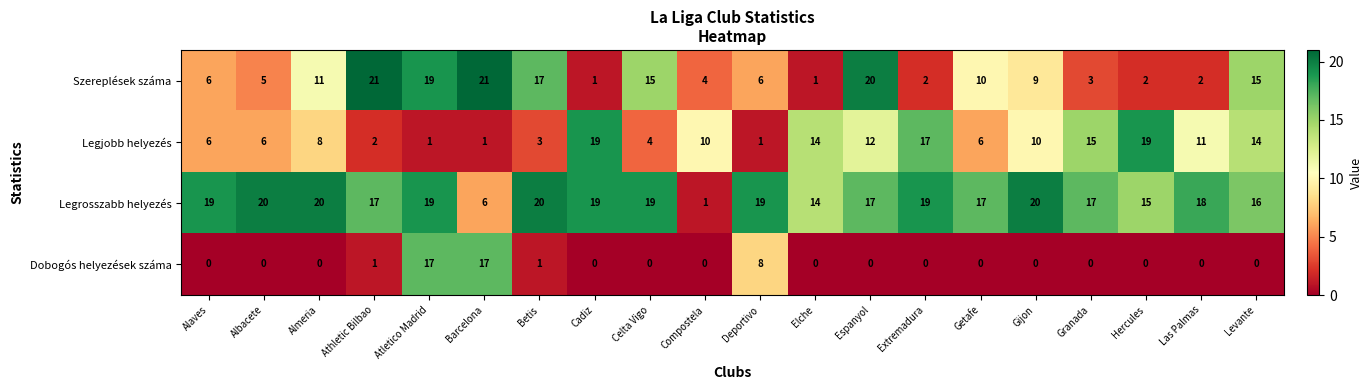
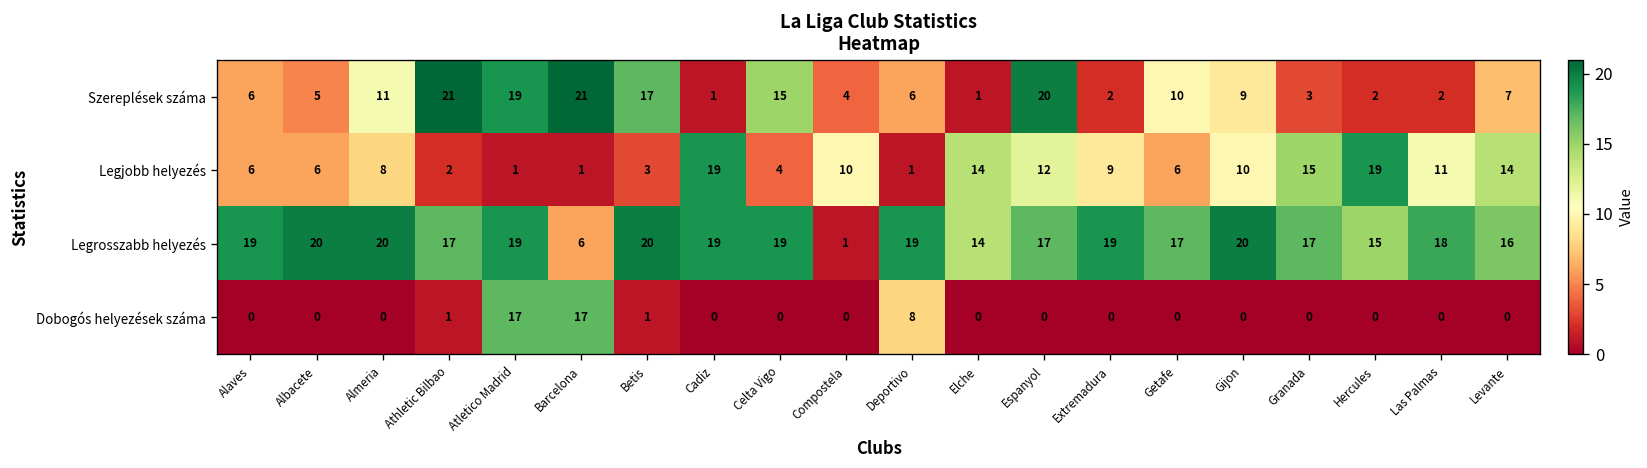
  {
    "Szereplések száma": {
      "Alaves": 6,
      "Albacete": 5,
      "Almeria": 11,
      "Athletic Bilbao": 21,
      "Atletico Madrid": 19,
      "Barcelona": 21,
      "Betis": 17,
      "Cadiz": 1,
      "Celta Vigo": 15,
      "Compostela": 4,
      "Deportivo": 6,
      "Elche": 1,
      "Espanyol": 20,
      "Extremadura": 2,
      "Getafe": 10,
      "Gijon": 9,
      "Granada": 3,
      "Hercules": 2,
      "Las Palmas": 2,
-     "Levante": 15
+     "Levante": 7
    },
    "Legjobb helyezés": {
      "Alaves": 6,
      "Albacete": 6,
      "Almeria": 8,
      "Athletic Bilbao": 2,
      "Atletico Madrid": 1,
      "Barcelona": 1,
      "Betis": 3,
      "Cadiz": 19,
      "Celta Vigo": 4,
      "Compostela": 10,
      "Deportivo": 1,
      "Elche": 14,
      "Espanyol": 12,
-     "Extremadura": 17,
+     "Extremadura": 9,
      "Getafe": 6,
      "Gijon": 10,
      "Granada": 15,
      "Hercules": 19,
      "Las Palmas": 11,
      "Levante": 14
    },
    "Legrosszabb helyezés": {
      "Alaves": 19,
      "Albacete": 20,
      "Almeria": 20,
      "Athletic Bilbao": 17,
      "Atletico Madrid": 19,
      "Barcelona": 6,
      "Betis": 20,
      "Cadiz": 19,
      "Celta Vigo": 19,
      "Compostela": 1,
      "Deportivo": 19,
      "Elche": 14,
      "Espanyol": 17,
      "Extremadura": 19,
      "Getafe": 17,
      "Gijon": 20,
      "Granada": 17,
      "Hercules": 15,
      "Las Palmas": 18,
      "Levante": 16
    },
    "Dobogós helyezések száma": {
      "Alaves": 0,
      "Albacete": 0,
      "Almeria": 0,
      "Athletic Bilbao": 1,
      "Atletico Madrid": 17,
      "Barcelona": 17,
      "Betis": 1,
      "Cadiz": 0,
      "Celta Vigo": 0,
      "Compostela": 0,
      "Deportivo": 8,
      "Elche": 0,
      "Espanyol": 0,
      "Extremadura": 0,
      "Getafe": 0,
      "Gijon": 0,
      "Granada": 0,
      "Hercules": 0,
      "Las Palmas": 0,
      "Levante": 0
    }
  }
